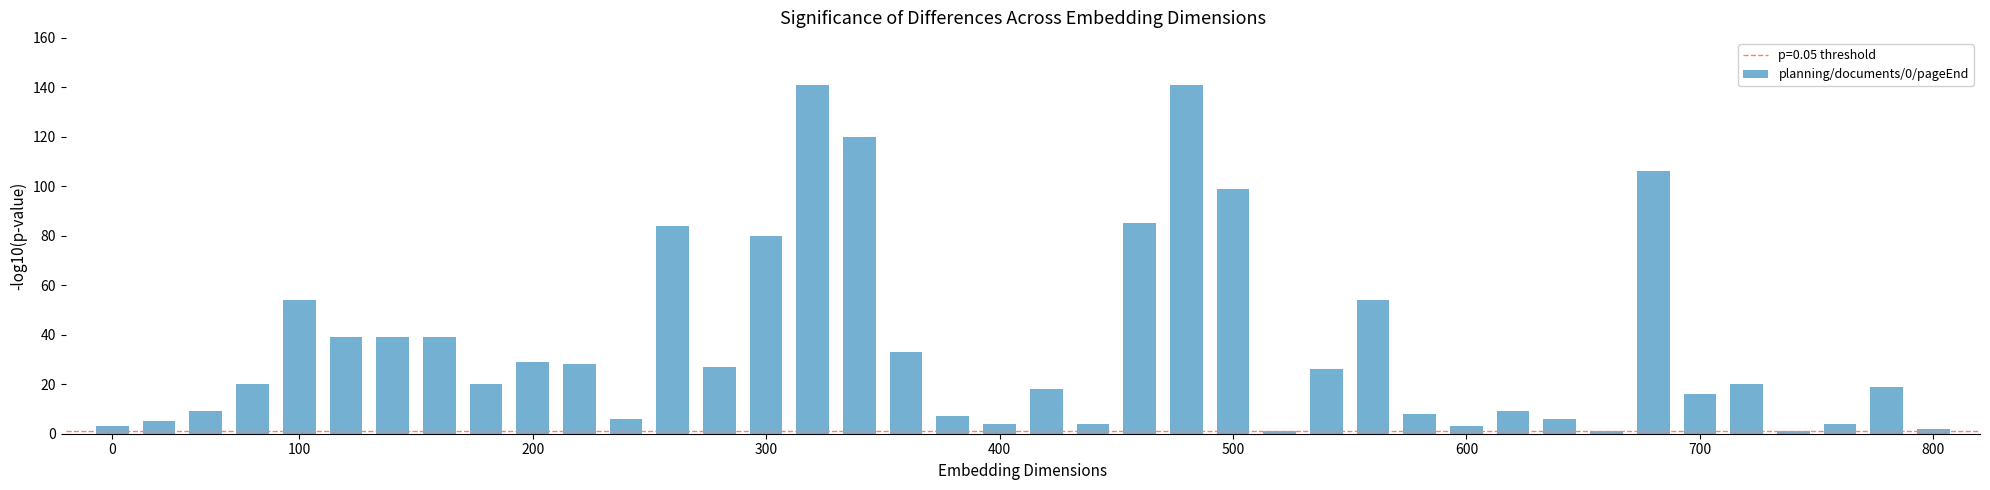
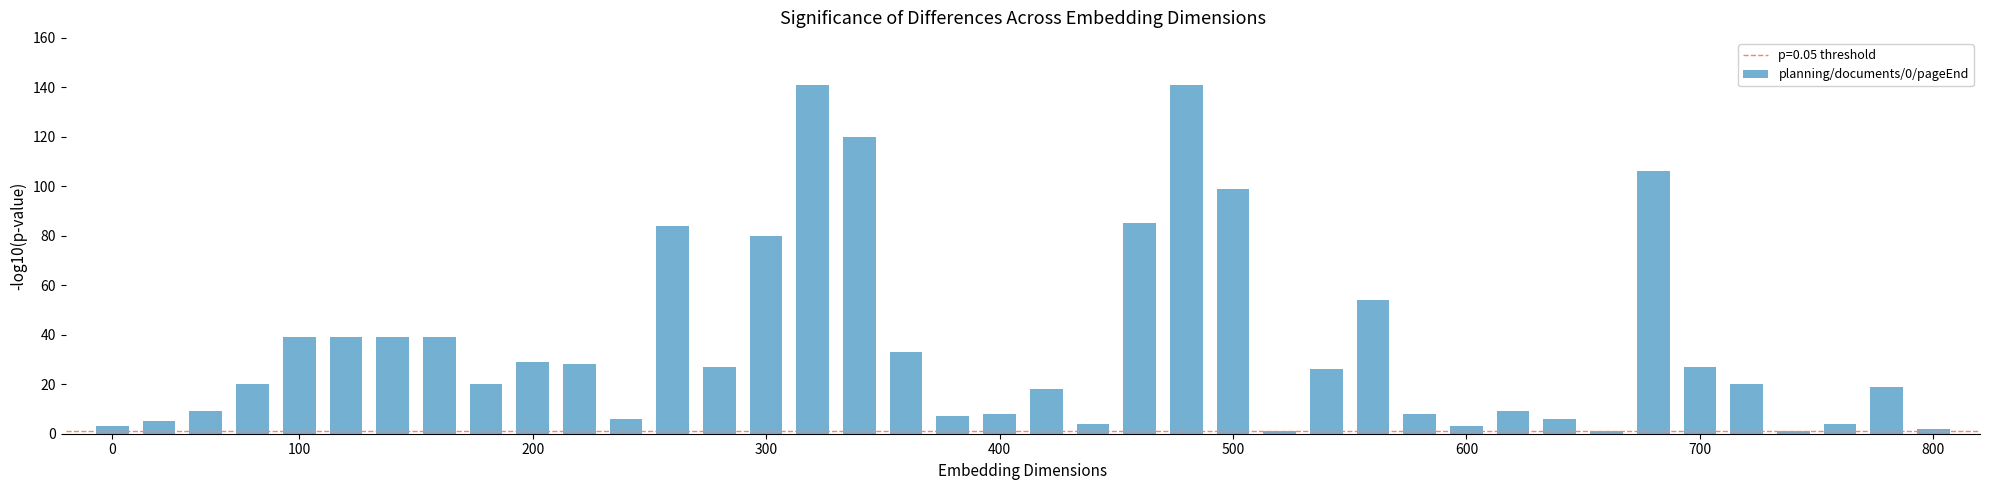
  {
    "0": 3,
-   "100": 54,
+   "100": 39,
    "200": 29,
    "300": 80,
-   "400": 4,
+   "400": 8,
    "500": 99,
    "600": 3,
-   "700": 16,
+   "700": 27,
    "800": 2
  }
